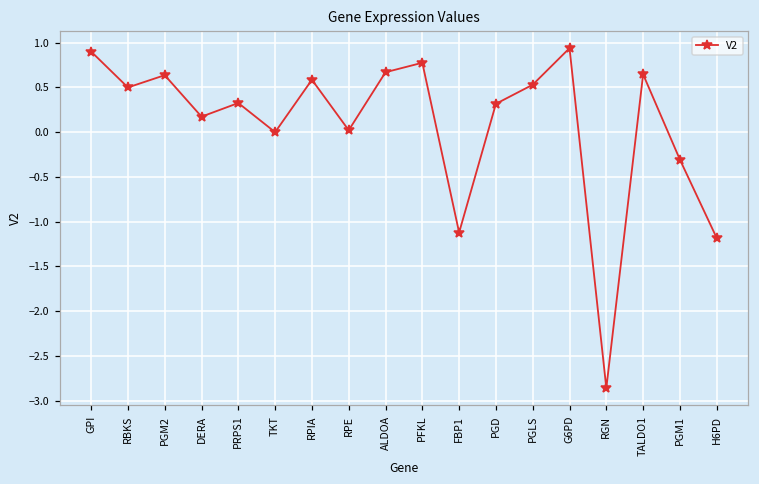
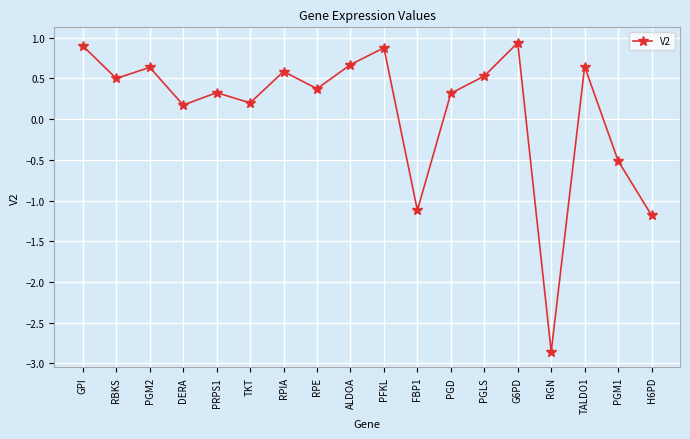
  {
    "GPI": 0.9,
    "RBKS": 0.5,
    "PGM2": 0.6,
    "DERA": 0.2,
    "PRPS1": 0.3,
-   "TKT": 0.0,
+   "TKT": 0.2,
    "RPIA": 0.6,
-   "RPE": 0.0,
+   "RPE": 0.4,
    "ALDOA": 0.7,
-   "PFKL": 0.8,
+   "PFKL": 0.9,
    "FBP1": -1.1,
    "PGD": 0.3,
    "PGLS": 0.5,
    "G6PD": 0.9,
    "RGN": -2.9,
    "TALDO1": 0.6,
-   "PGM1": -0.3,
+   "PGM1": -0.5,
    "H6PD": -1.2
  }
